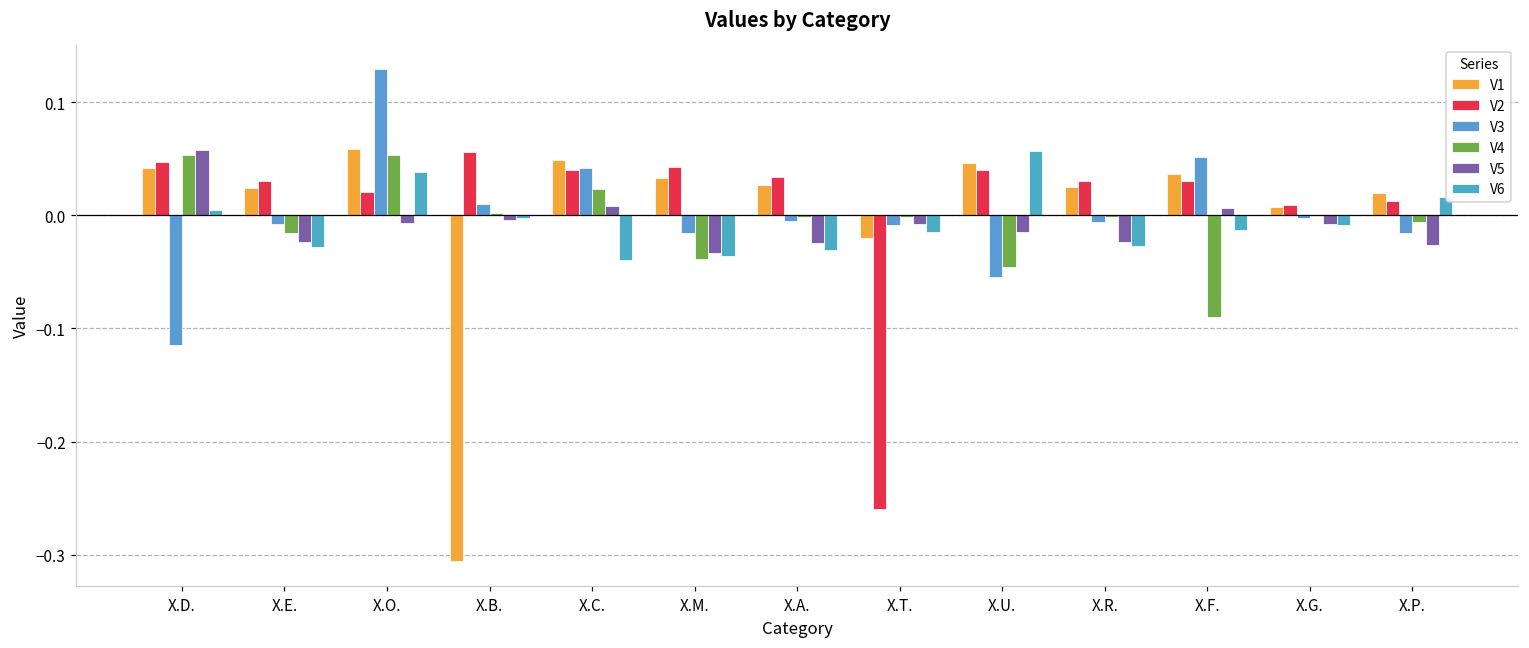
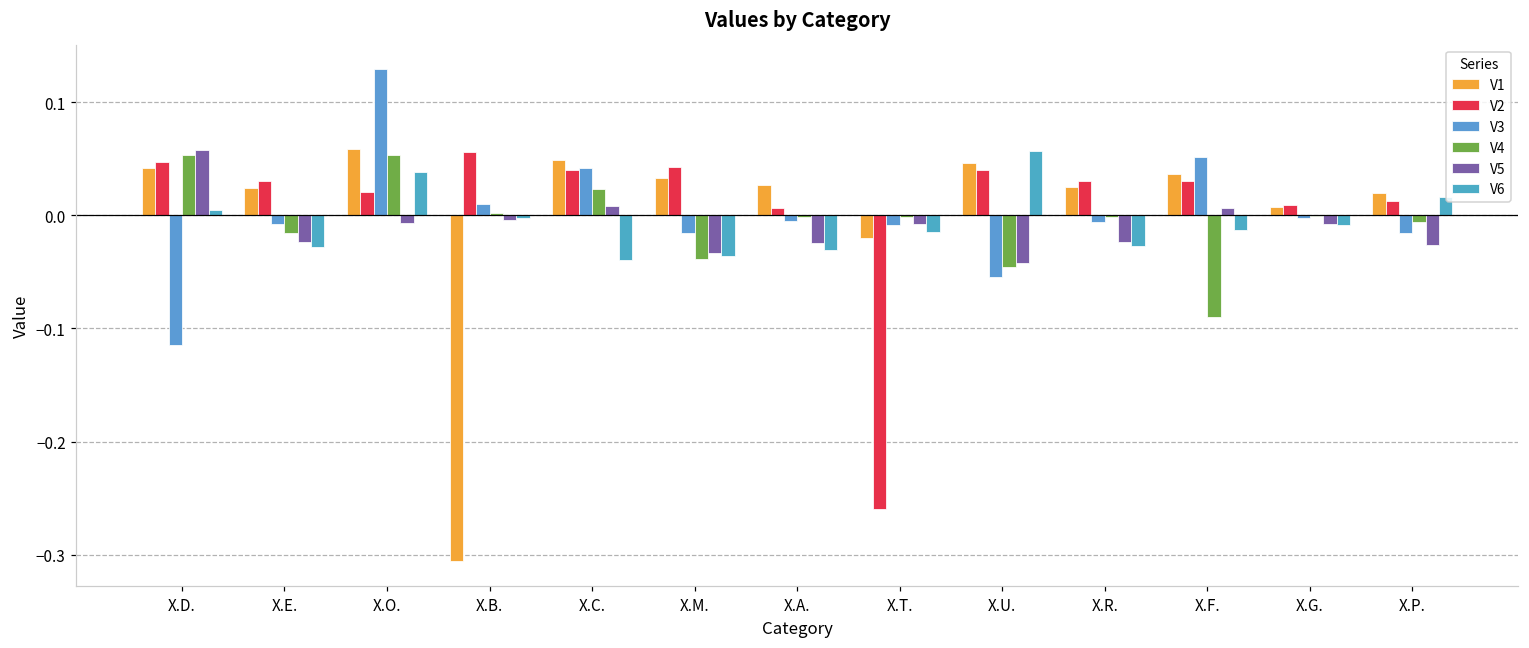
  {
    "V1": {
      "X.D.": 0.041,
      "X.E.": 0.024,
      "X.O.": 0.058,
      "X.B.": -0.306,
      "X.C.": 0.049,
      "X.M.": 0.033,
      "X.A.": 0.027,
      "X.T.": -0.020,
      "X.U.": 0.046,
      "X.R.": 0.025,
      "X.F.": 0.036,
      "X.G.": 0.007,
      "X.P.": 0.020
    },
    "V2": {
      "X.D.": 0.047,
      "X.E.": 0.030,
      "X.O.": 0.021,
      "X.B.": 0.055,
      "X.C.": 0.040,
      "X.M.": 0.043,
-     "X.A.": 0.034,
+     "X.A.": 0.006,
      "X.T.": -0.260,
      "X.U.": 0.040,
      "X.R.": 0.030,
      "X.F.": 0.031,
      "X.G.": 0.009,
      "X.P.": 0.012
    },
    "V4": {
      "X.D.": 0.053,
      "X.E.": -0.015,
      "X.O.": 0.053,
      "X.C.": 0.023,
      "X.M.": -0.038,
      "X.U.": -0.046,
      "X.F.": -0.090,
      "X.P.": -0.006
    },
    "V5": {
      "X.D.": 0.058,
      "X.E.": -0.023,
      "X.O.": -0.007,
      "X.B.": -0.004,
      "X.C.": 0.008,
      "X.M.": -0.033,
      "X.A.": -0.025,
      "X.T.": -0.008,
-     "X.U.": -0.015,
+     "X.U.": -0.042,
      "X.R.": -0.024,
      "X.F.": 0.007,
      "X.G.": -0.007,
      "X.P.": -0.026
    }
  }
